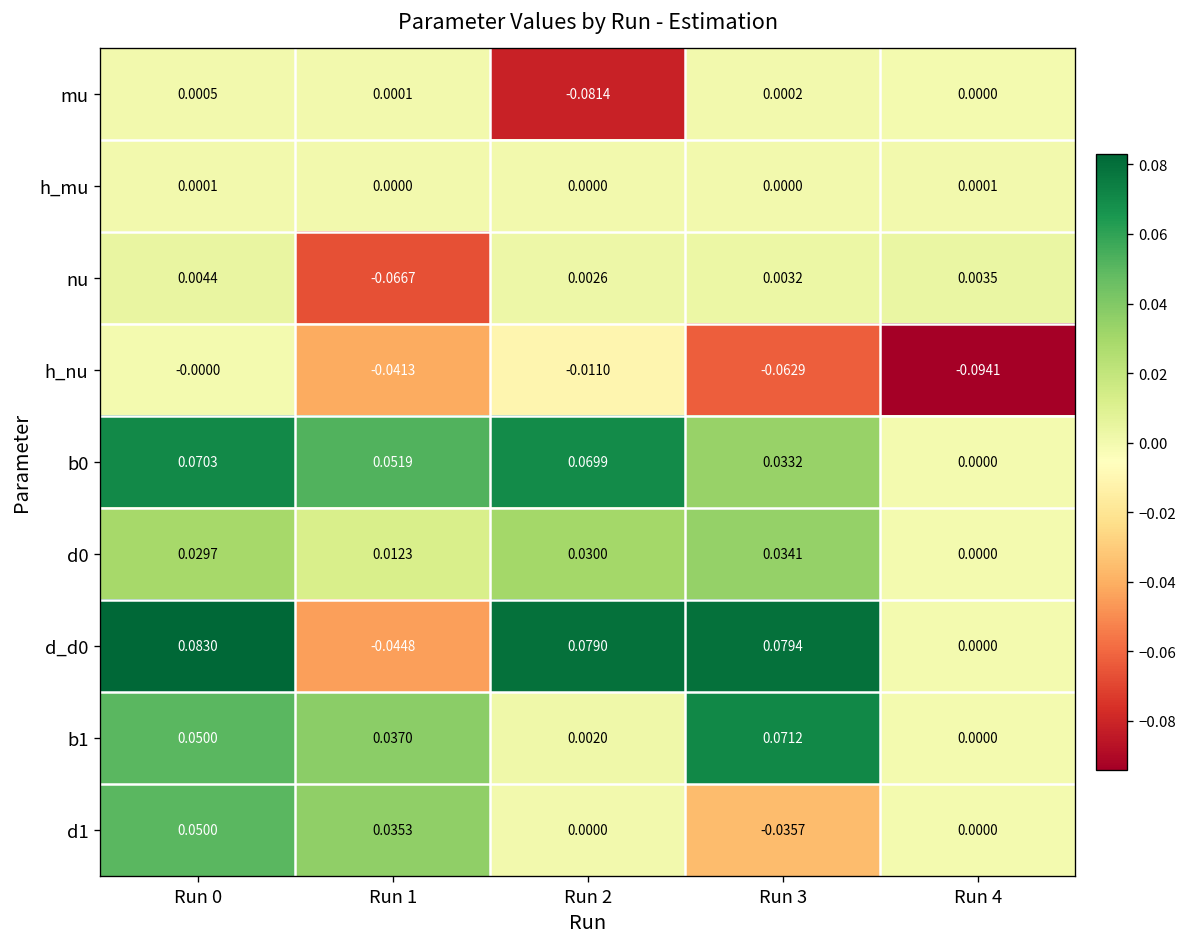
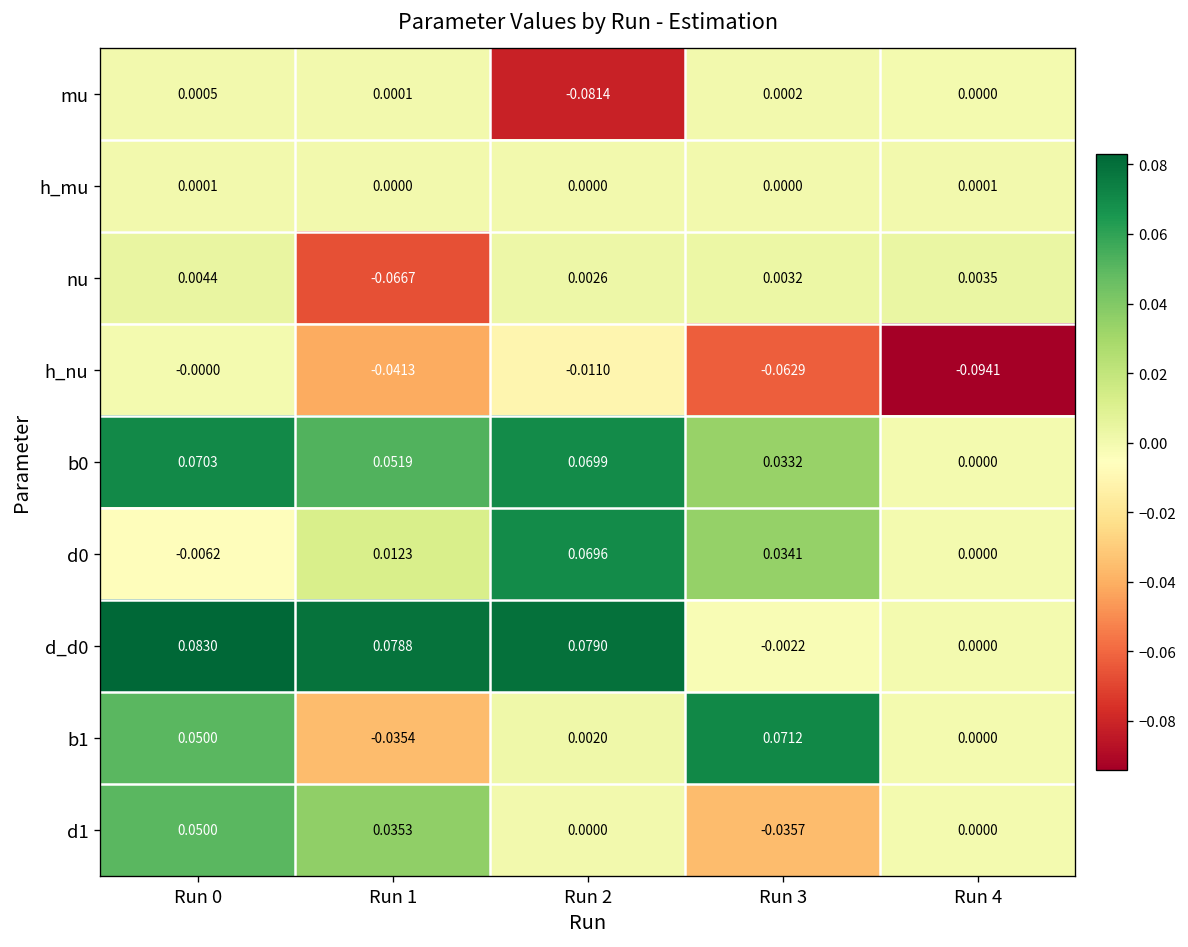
  {
    "mu": {
      "Run 0": 0.0005,
      "Run 1": 0.0001,
      "Run 2": -0.0814,
      "Run 3": 0.0002,
      "Run 4": 0.0000
    },
    "h_mu": {
      "Run 0": 0.0001,
      "Run 1": 0.0000,
      "Run 2": 0.0000,
      "Run 3": 0.0000,
      "Run 4": 0.0001
    },
    "nu": {
      "Run 0": 0.0044,
      "Run 1": -0.0667,
      "Run 2": 0.0026,
      "Run 3": 0.0032,
      "Run 4": 0.0035
    },
    "h_nu": {
      "Run 0": -0.0000,
      "Run 1": -0.0413,
      "Run 2": -0.0110,
      "Run 3": -0.0629,
      "Run 4": -0.0941
    },
    "b0": {
      "Run 0": 0.0703,
      "Run 1": 0.0519,
      "Run 2": 0.0699,
      "Run 3": 0.0332,
      "Run 4": 0.0000
    },
    "d0": {
-     "Run 0": 0.0297,
+     "Run 0": -0.0062,
      "Run 1": 0.0123,
-     "Run 2": 0.0300,
+     "Run 2": 0.0696,
      "Run 3": 0.0341,
      "Run 4": 0.0000
    },
    "d_d0": {
      "Run 0": 0.0830,
-     "Run 1": -0.0448,
+     "Run 1": 0.0788,
      "Run 2": 0.0790,
-     "Run 3": 0.0794,
+     "Run 3": -0.0022,
      "Run 4": 0.0000
    },
    "b1": {
      "Run 0": 0.0500,
-     "Run 1": 0.0370,
+     "Run 1": -0.0354,
      "Run 2": 0.0020,
      "Run 3": 0.0712,
      "Run 4": 0.0000
    },
    "d1": {
      "Run 0": 0.0500,
      "Run 1": 0.0353,
      "Run 2": 0.0000,
      "Run 3": -0.0357,
      "Run 4": 0.0000
    }
  }
